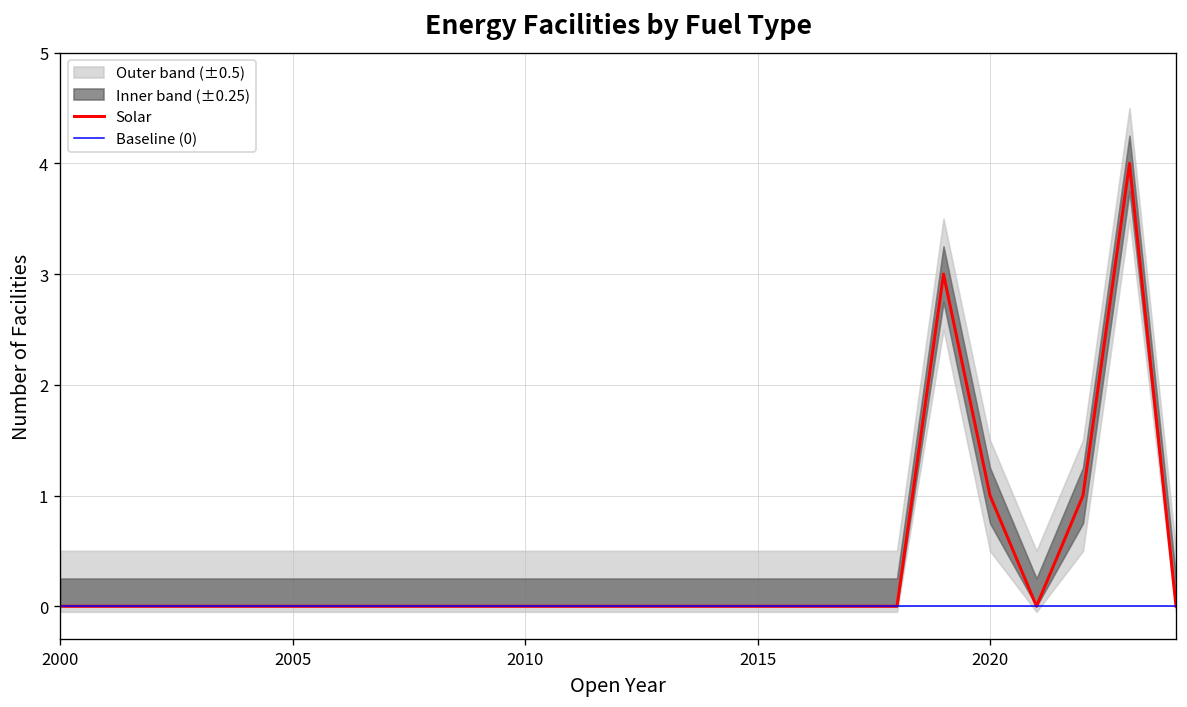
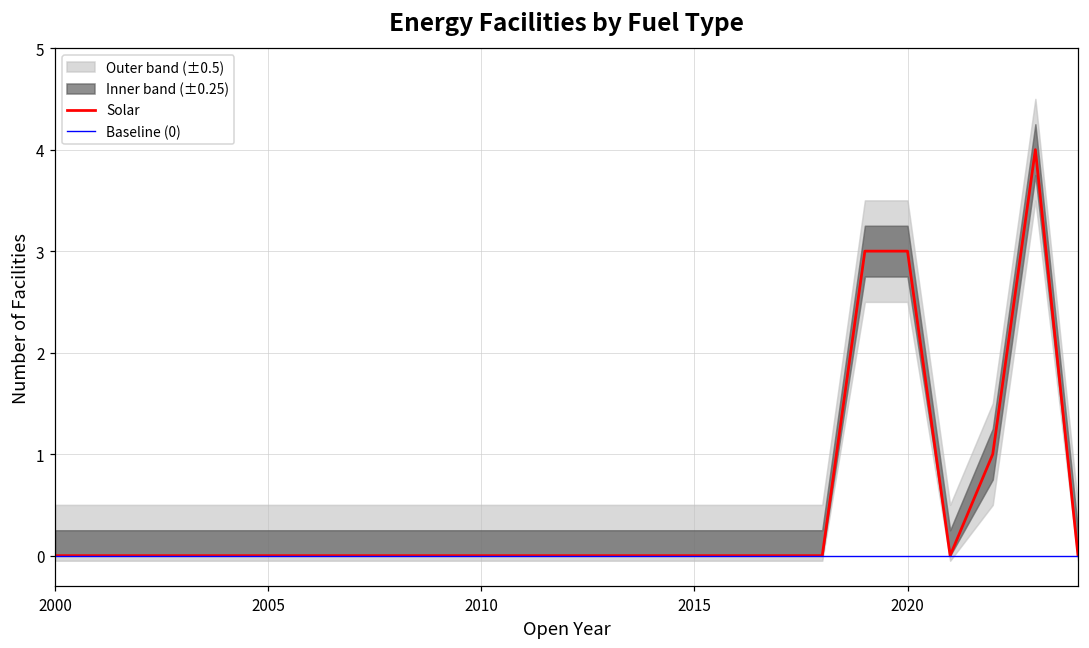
  {
    "Solar": {
      "2000": 0,
      "2005": 0,
      "2010": 0,
      "2015": 0,
-     "2020": 1
+     "2020": 3
    },
    "Inner band (±0.25)": {
      "2000": 0.3,
      "2005": 0.3,
      "2010": 0.3,
      "2015": 0.3
    }
  }
